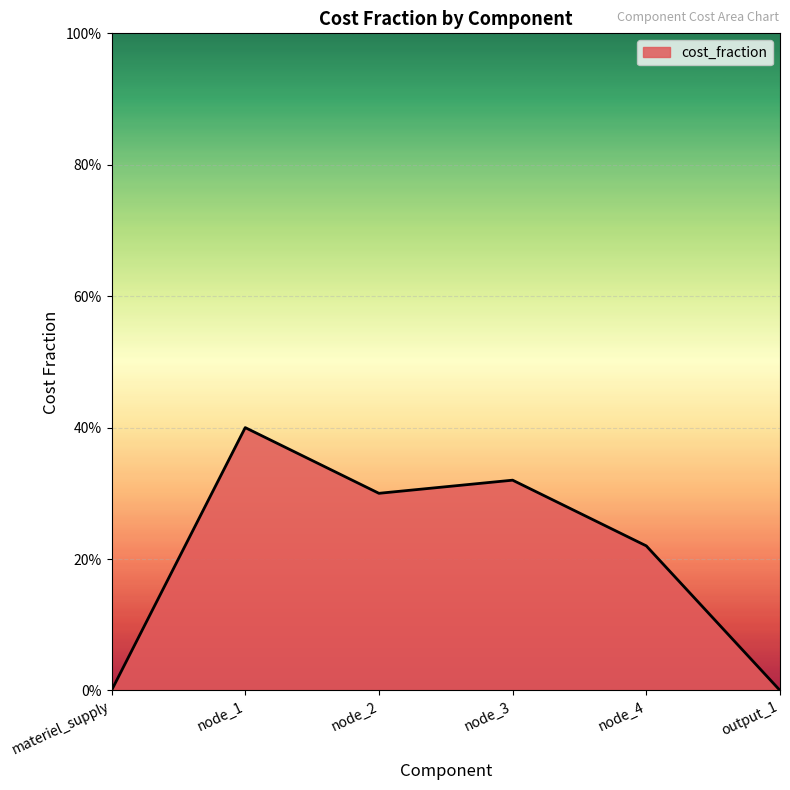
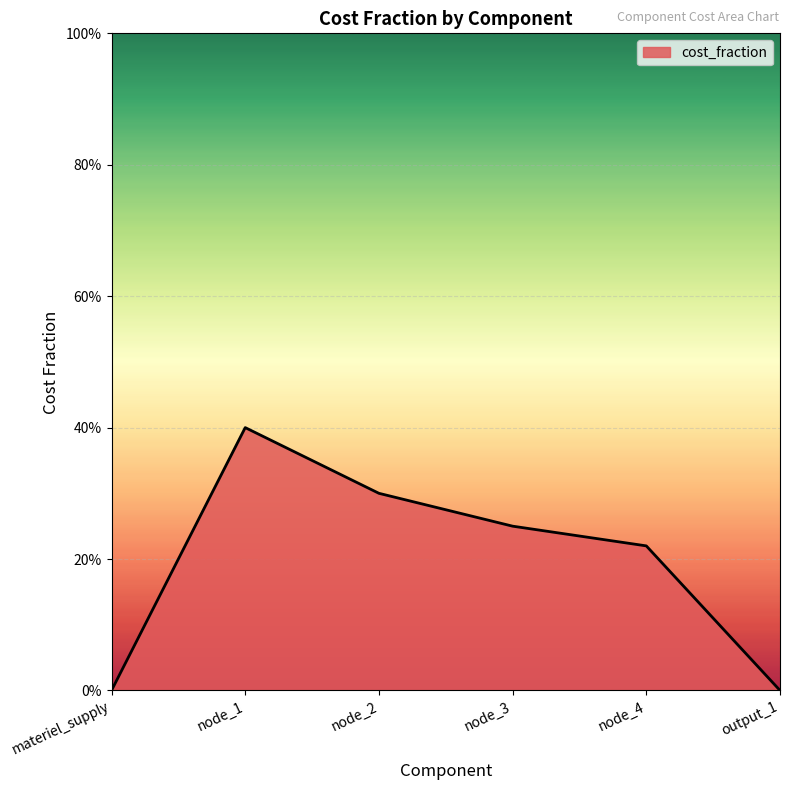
  {
    "materiel_supply": "0%",
    "node_1": "40%",
    "node_2": "30%",
-   "node_3": "32%",
+   "node_3": "25%",
    "node_4": "22%",
    "output_1": "0%"
  }
